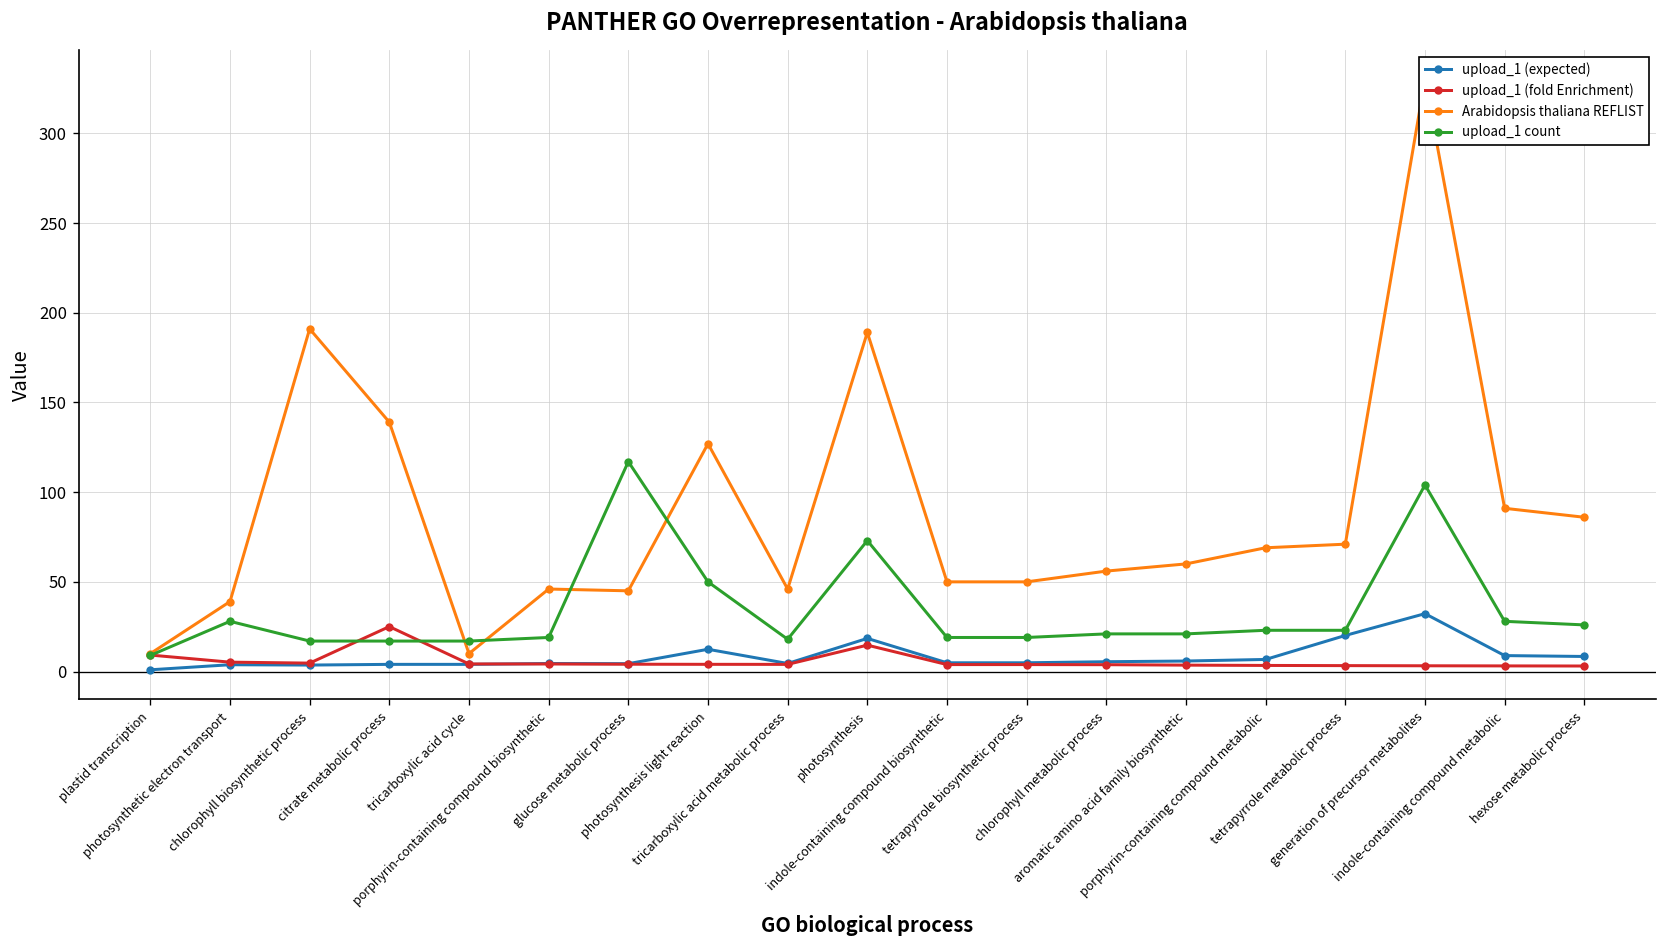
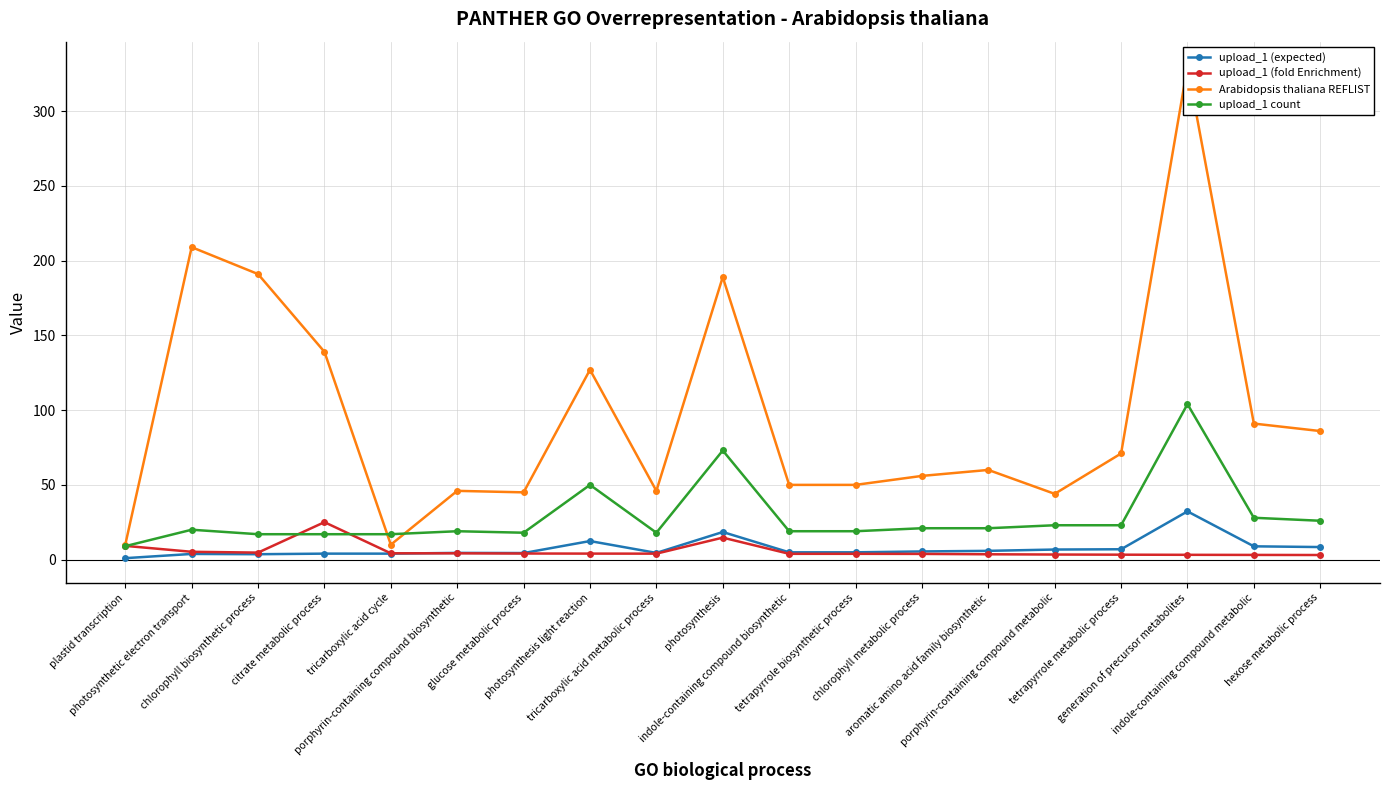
  {
    "upload_1 (expected)": {
      "plastid transcription": 1,
      "citrate metabolic process": 4,
      "photosynthesis light reaction": 12,
      "photosynthesis": 18,
      "aromatic amino acid family biosynthetic": 6,
      "porphyrin-containing compound metabolic": 7,
-     "tetrapyrrole metabolic process": 20,
+     "tetrapyrrole metabolic process": 7,
      "generation of precursor metabolites": 32,
      "indole-containing compound metabolic": 9,
      "hexose metabolic process": 8
    },
    "upload_1 (fold Enrichment)": {
      "citrate metabolic process": 25,
      "photosynthesis light reaction": 4,
      "photosynthesis": 15,
      "aromatic amino acid family biosynthetic": 4,
      "porphyrin-containing compound metabolic": 3,
      "tetrapyrrole metabolic process": 3,
      "generation of precursor metabolites": 3,
      "indole-containing compound metabolic": 3,
      "hexose metabolic process": 3
    },
    "Arabidopsis thaliana REFLIST": {
-     "photosynthetic electron transport": 39,
+     "photosynthetic electron transport": 209,
      "chlorophyll biosynthetic process": 191,
      "citrate metabolic process": 139,
      "tricarboxylic acid cycle": 10,
      "porphyrin-containing compound biosynthetic": 46,
      "glucose metabolic process": 45,
      "photosynthesis light reaction": 127,
      "tricarboxylic acid metabolic process": 46,
      "photosynthesis": 189,
      "indole-containing compound biosynthetic": 50,
      "tetrapyrrole biosynthetic process": 50,
      "chlorophyll metabolic process": 56,
      "aromatic amino acid family biosynthetic": 60,
-     "porphyrin-containing compound metabolic": 69,
+     "porphyrin-containing compound metabolic": 44,
      "tetrapyrrole metabolic process": 71,
      "indole-containing compound metabolic": 91,
      "hexose metabolic process": 86
    },
    "upload_1 count": {
-     "photosynthetic electron transport": 28,
+     "photosynthetic electron transport": 20,
      "chlorophyll biosynthetic process": 17,
      "citrate metabolic process": 17,
      "tricarboxylic acid cycle": 17,
      "porphyrin-containing compound biosynthetic": 19,
-     "glucose metabolic process": 117,
+     "glucose metabolic process": 18,
      "photosynthesis light reaction": 50,
      "tricarboxylic acid metabolic process": 18,
      "photosynthesis": 73,
      "indole-containing compound biosynthetic": 19,
      "tetrapyrrole biosynthetic process": 19,
      "chlorophyll metabolic process": 21,
      "aromatic amino acid family biosynthetic": 21,
      "porphyrin-containing compound metabolic": 23,
      "tetrapyrrole metabolic process": 23,
      "generation of precursor metabolites": 104,
      "indole-containing compound metabolic": 28,
      "hexose metabolic process": 26
    }
  }
